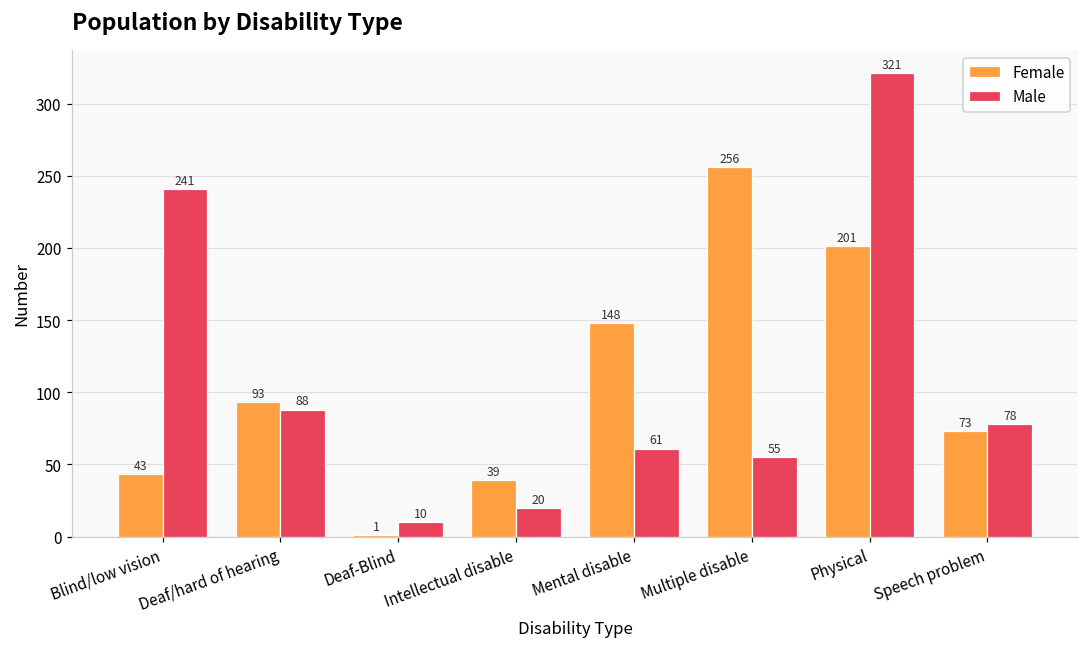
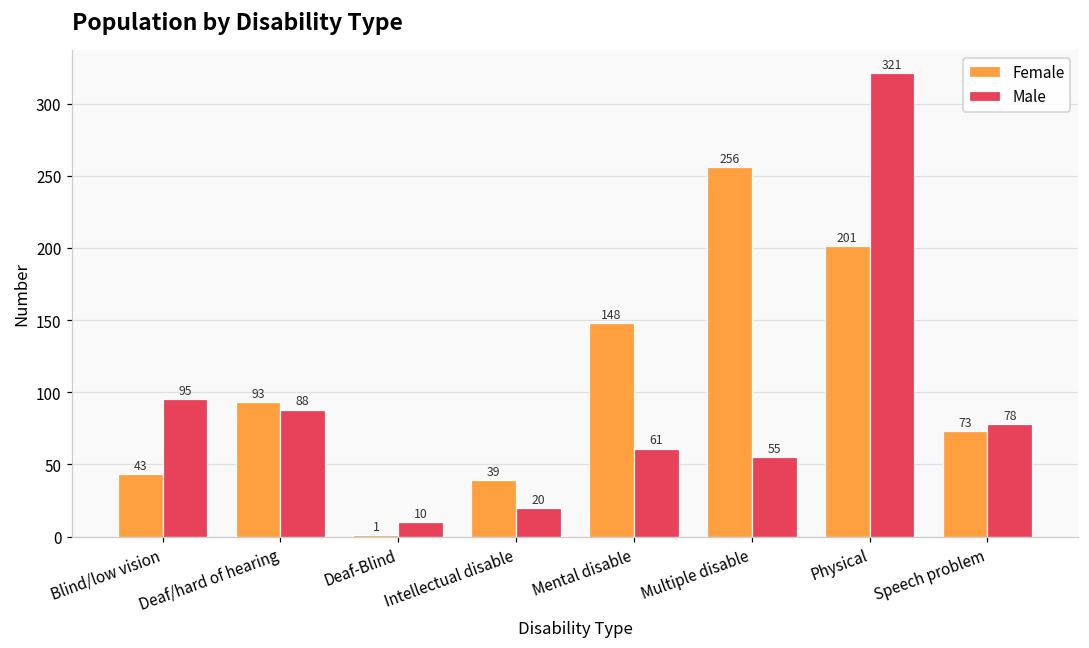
  {
    "Female": {
      "Blind/low vision": 43,
      "Deaf/hard of hearing": 93,
      "Deaf-Blind": 1,
      "Intellectual disable": 39,
      "Mental disable": 148,
      "Multiple disable": 256,
      "Physical": 201,
      "Speech problem": 73
    },
    "Male": {
-     "Blind/low vision": 241,
+     "Blind/low vision": 95,
      "Deaf/hard of hearing": 88,
      "Deaf-Blind": 10,
      "Intellectual disable": 20,
      "Mental disable": 61,
      "Multiple disable": 55,
      "Physical": 321,
      "Speech problem": 78
    }
  }
